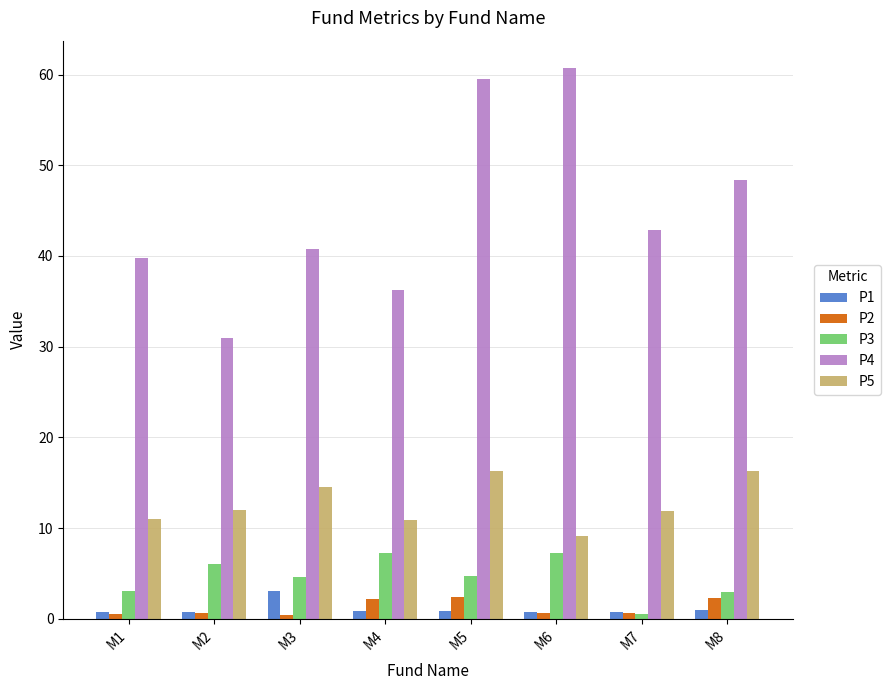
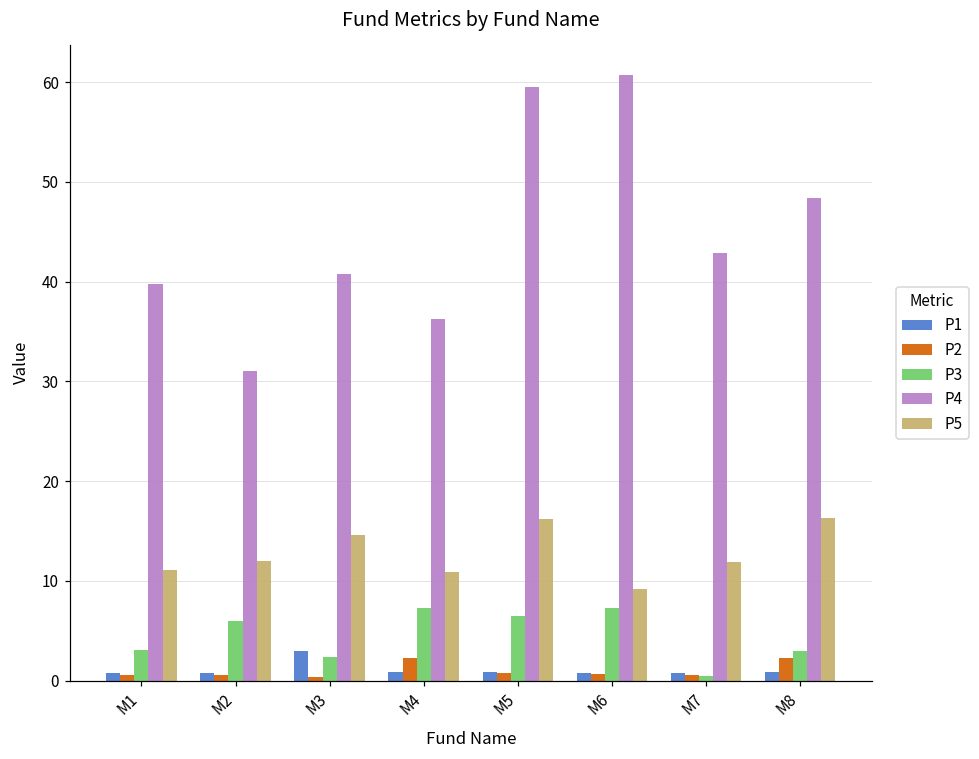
  {
    "P1": {
      "M1": 1,
      "M2": 1,
      "M3": 3,
      "M4": 1,
      "M5": 1,
      "M6": 1,
      "M7": 1,
      "M8": 1
    },
    "P2": {
      "M1": 1,
      "M2": 1,
      "M3": 0,
      "M4": 2,
-     "M5": 2,
+     "M5": 1,
      "M6": 1,
      "M7": 1,
      "M8": 2
    },
    "P3": {
      "M1": 3,
      "M2": 6,
-     "M3": 5,
+     "M3": 2,
      "M4": 7,
-     "M5": 5,
+     "M5": 7,
      "M6": 7,
      "M7": 1,
      "M8": 3
    },
    "P4": {
      "M1": 40,
      "M2": 31,
      "M3": 41,
      "M4": 36,
      "M5": 60,
      "M6": 61,
      "M7": 43,
      "M8": 48
    },
    "P5": {
      "M1": 11,
      "M2": 12,
      "M3": 15,
      "M4": 11,
      "M5": 16,
      "M6": 9,
      "M7": 12,
      "M8": 16
    }
  }
